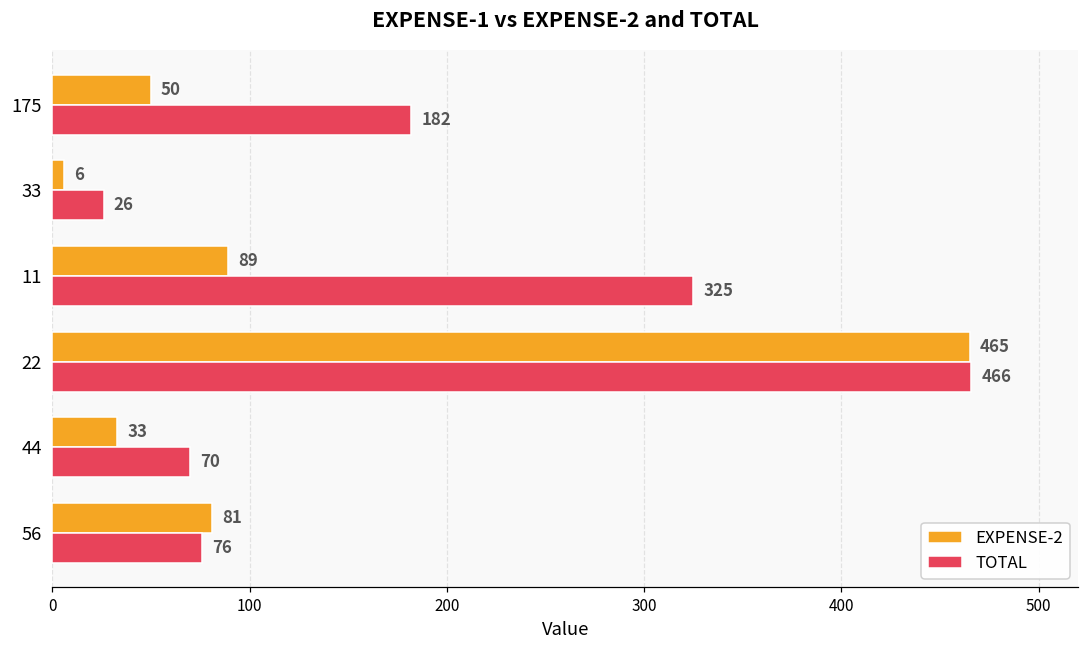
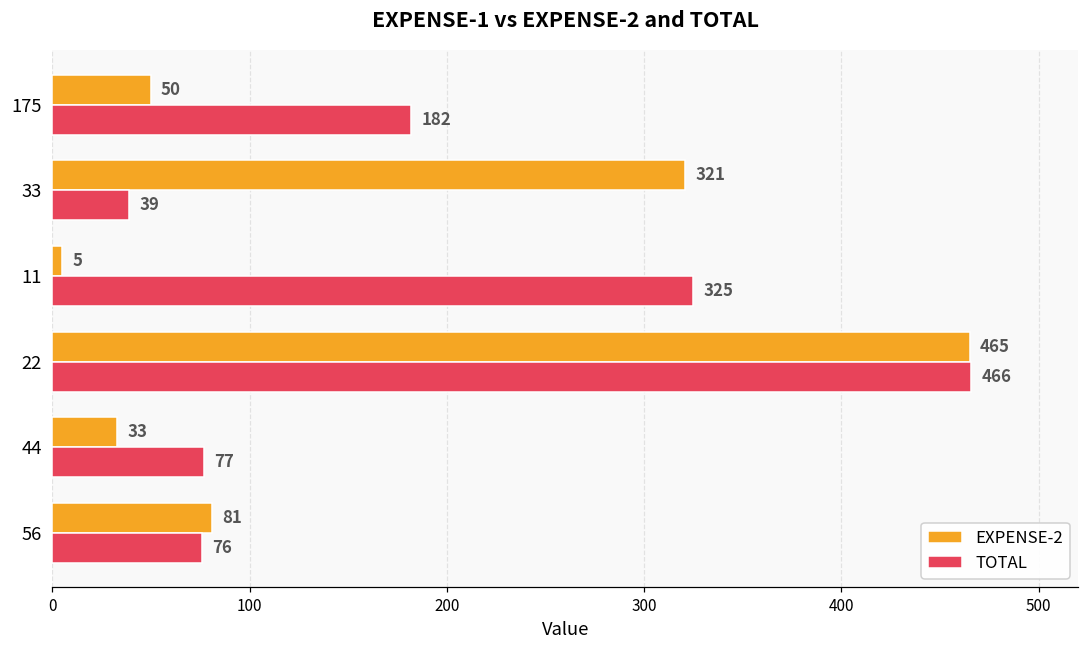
  {
    "EXPENSE-2": {
      "175": 50,
-     "33": 6,
-     "11": 89,
+     "33": 321,
+     "11": 5,
      "22": 465,
      "44": 33,
      "56": 81
    },
    "TOTAL": {
      "175": 182,
-     "33": 26,
+     "33": 39,
      "11": 325,
      "22": 466,
-     "44": 70,
+     "44": 77,
      "56": 76
    }
  }
